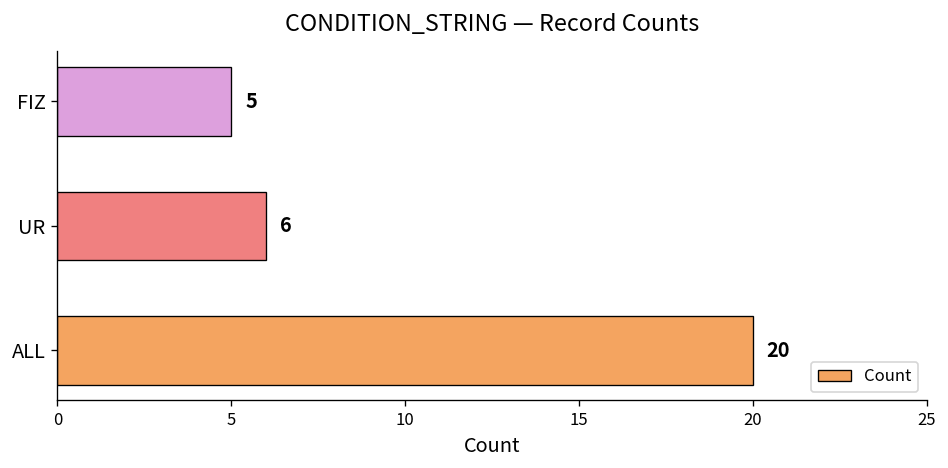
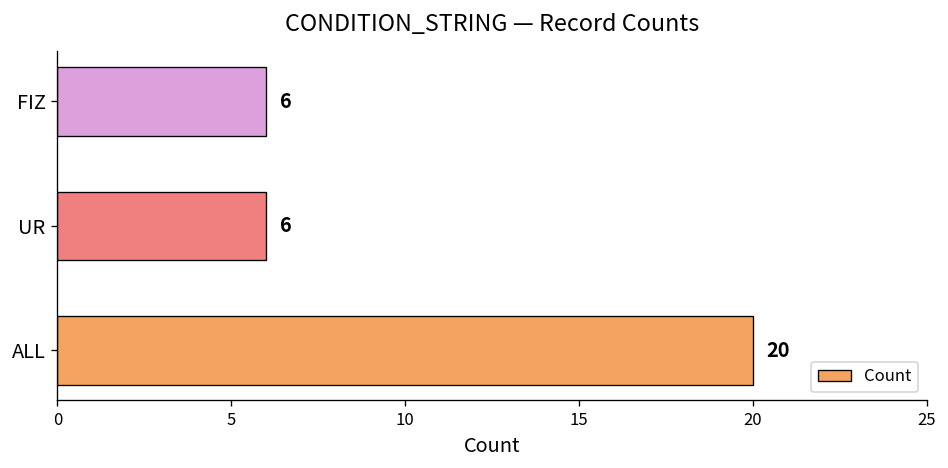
  {
-   "FIZ": 5,
+   "FIZ": 6,
    "UR": 6,
    "ALL": 20
  }
